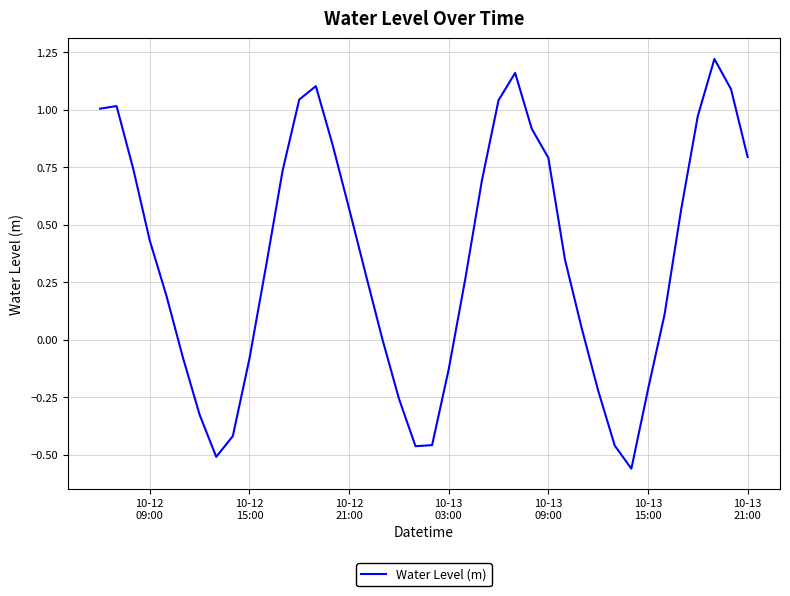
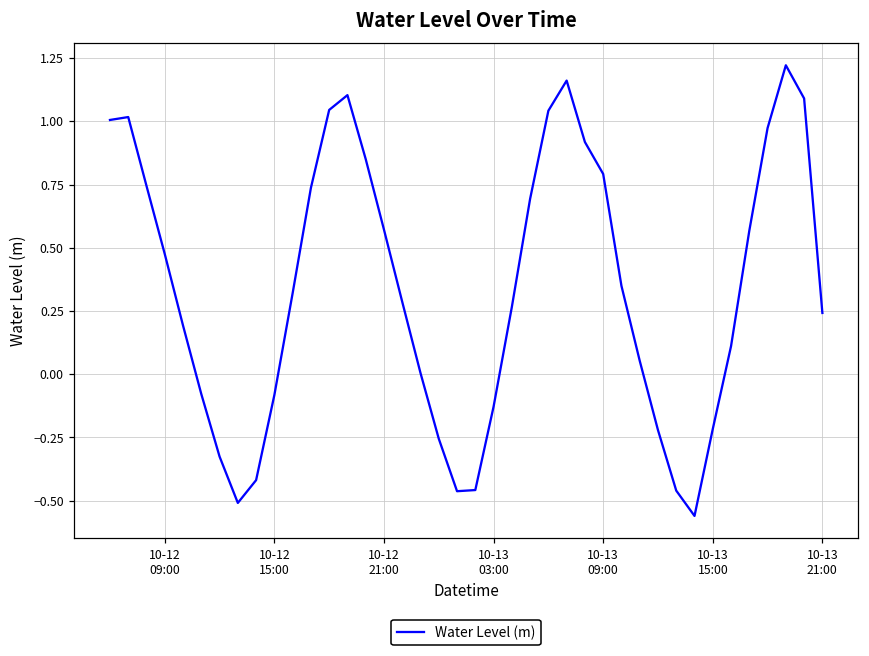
  {
-   "10-12 09:00": 0.43,
+   "10-12 09:00": 0.48,
    "10-12 15:00": -0.08,
    "10-12 21:00": 0.57,
    "10-13 03:00": -0.13,
    "10-13 09:00": 0.79,
    "10-13 15:00": -0.22,
-   "10-13 21:00": 0.80
+   "10-13 21:00": 0.24
  }
